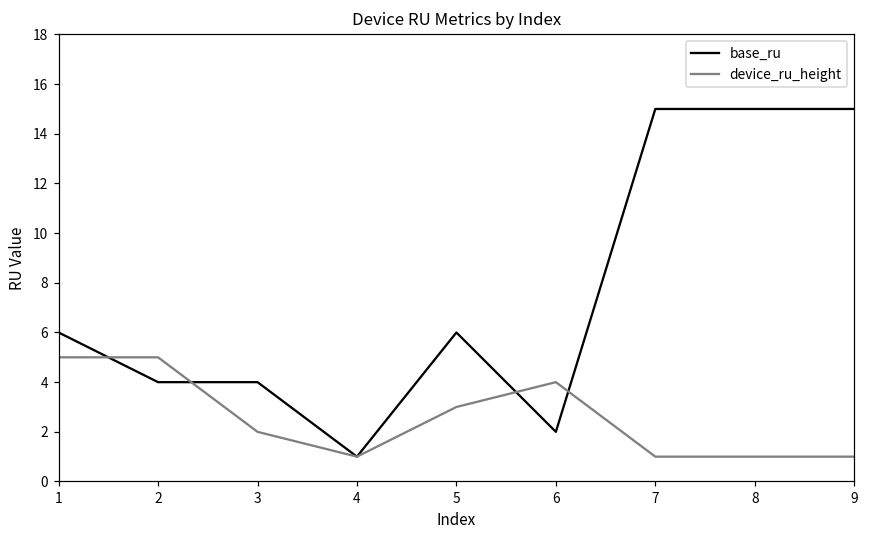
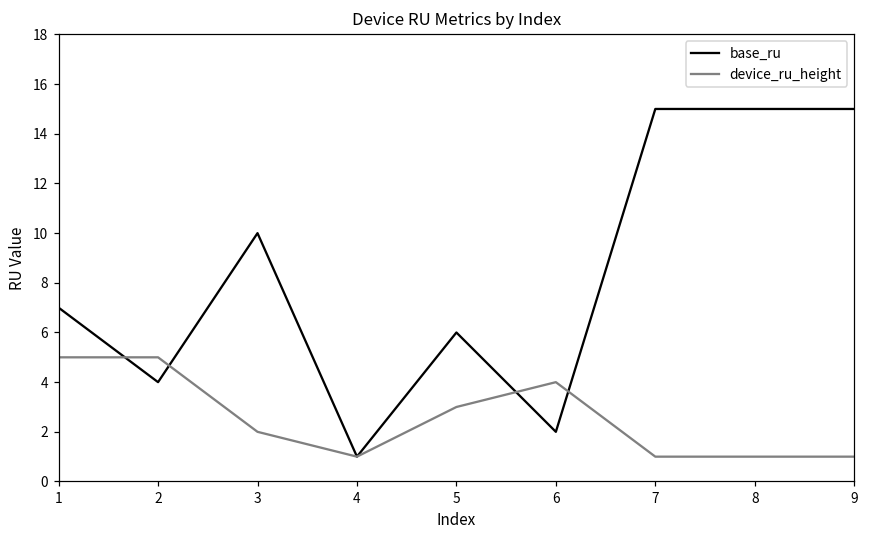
  {
    "base_ru": {
-     "1": 6,
+     "1": 7,
      "2": 4,
-     "3": 4,
+     "3": 10,
      "5": 6,
      "6": 2,
      "7": 15,
      "8": 15,
      "9": 15
    },
    "device_ru_height": {
      "1": 5,
      "2": 5,
      "3": 2,
      "5": 3,
      "6": 4,
      "7": 1,
      "8": 1,
      "9": 1
    }
  }
